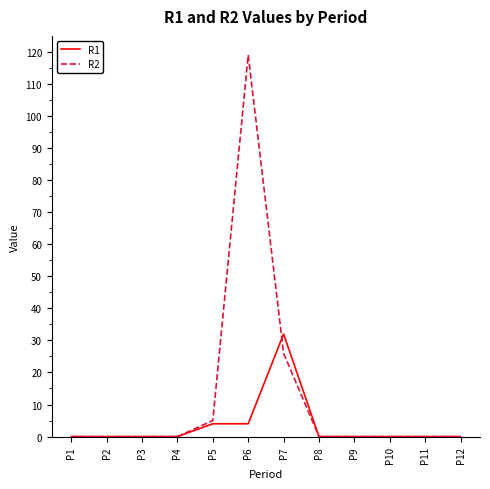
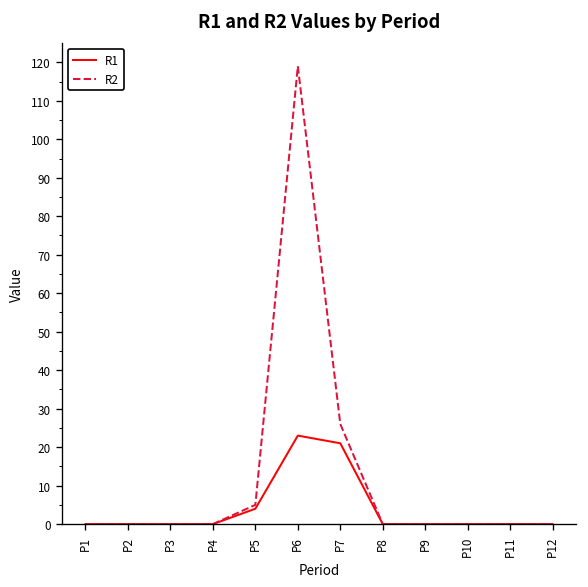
  {
    "R1": {
      "P5": 4,
-     "P6": 4,
-     "P7": 32
+     "P6": 23,
+     "P7": 21
    },
    "R2": {
      "P5": 5,
      "P6": 119,
      "P7": 26
    }
  }
